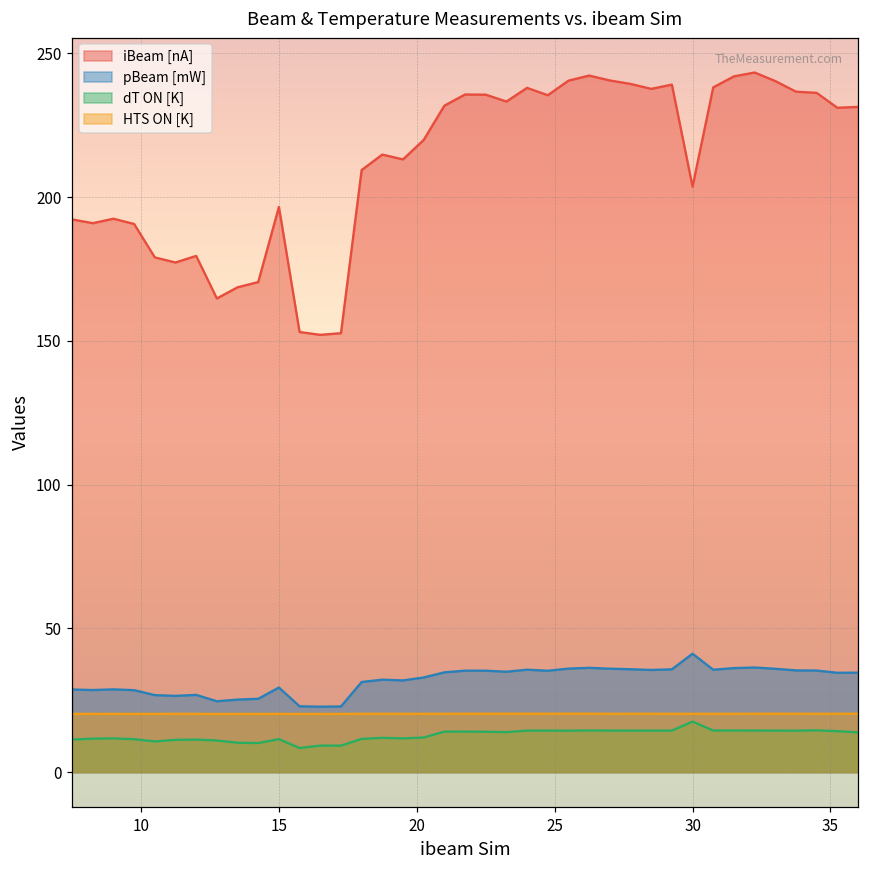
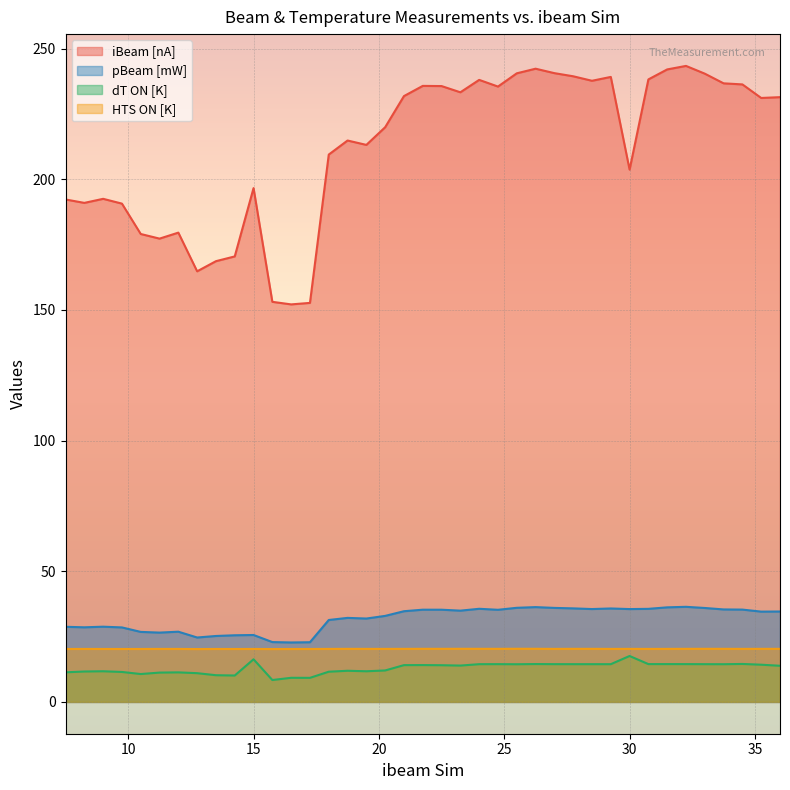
  {
    "iBeam [nA]": {
      "15": 197,
      "30": 204
    },
    "pBeam [mW]": {
-     "15": 29,
-     "30": 41
+     "15": 26,
+     "30": 36
    },
    "dT ON [K]": {
-     "15": 11,
+     "15": 16,
      "30": 18
    },
    "HTS ON [K]": {
      "15": 20,
      "30": 20
    }
  }
